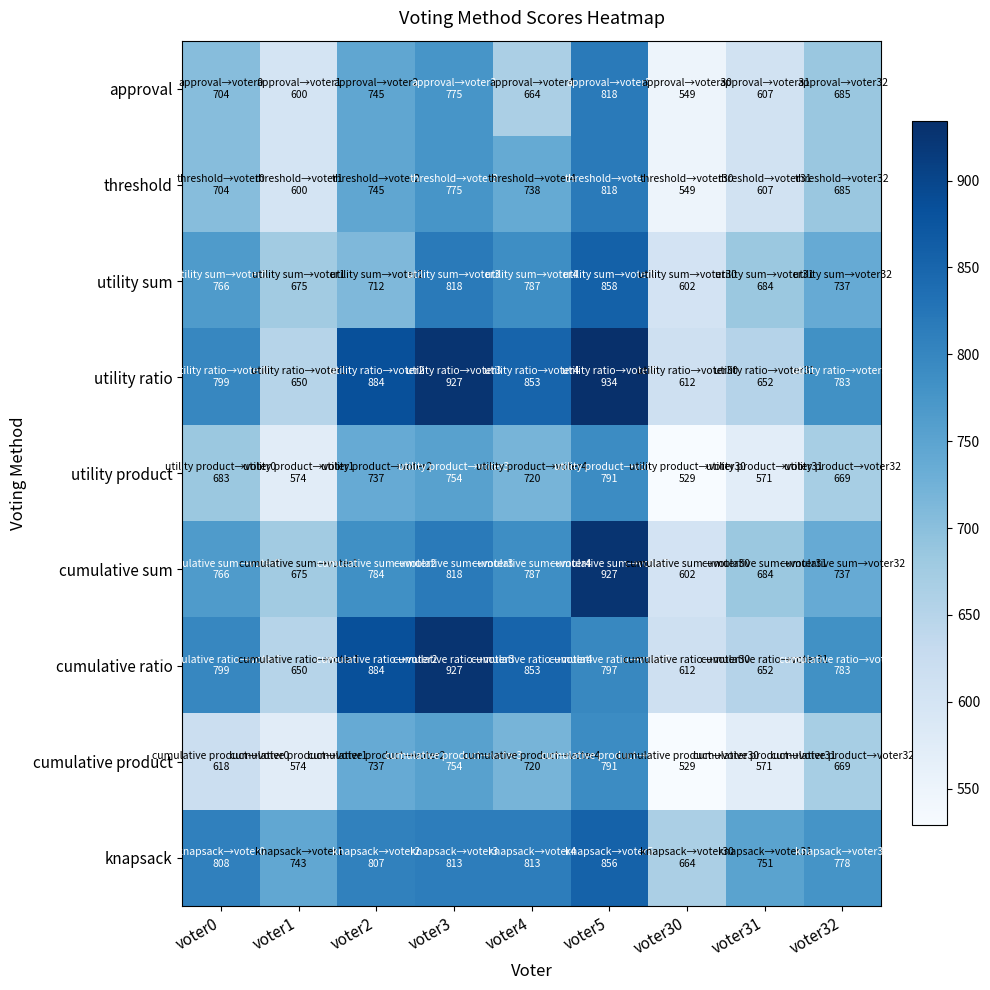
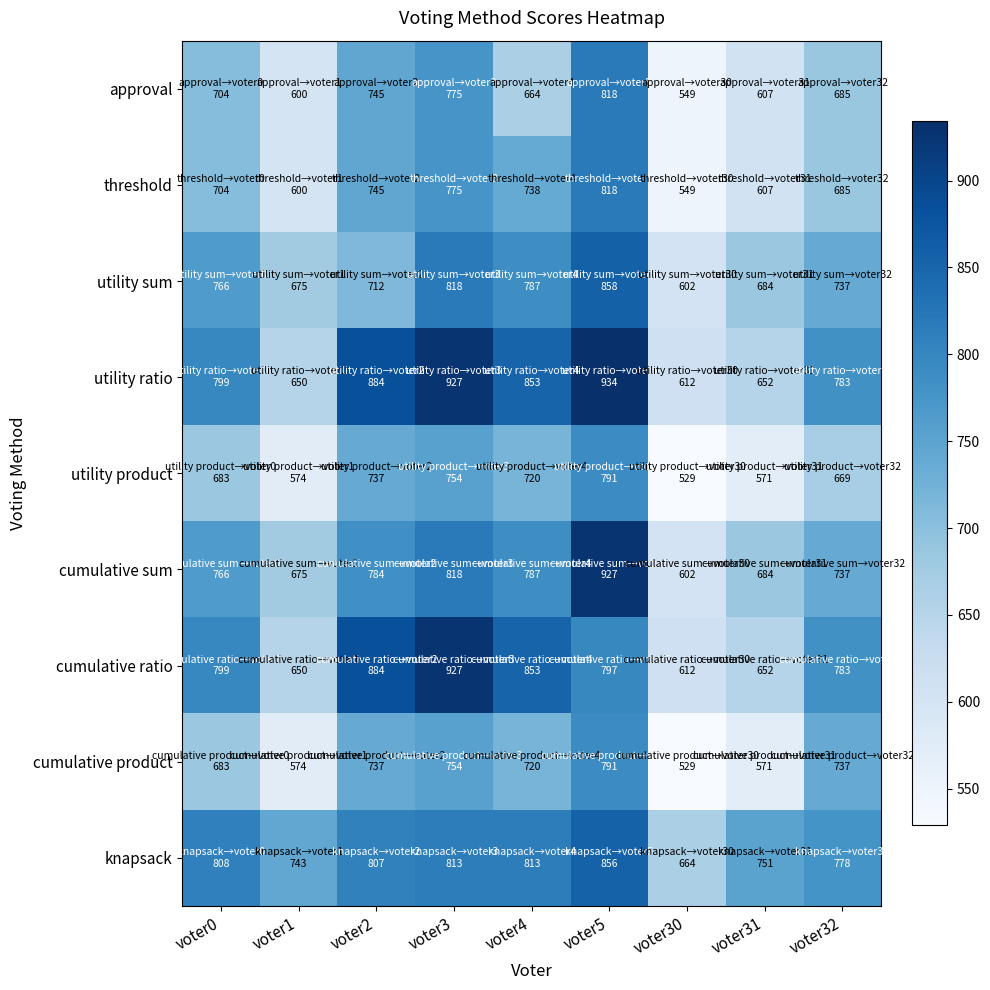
  {
    "approval": {
      "voter0": 704,
      "voter1": 600,
      "voter2": 745,
      "voter3": 775,
      "voter4": 664,
      "voter5": 818,
      "voter30": 549,
      "voter31": 607,
      "voter32": 685
    },
    "threshold": {
      "voter0": 704,
      "voter1": 600,
      "voter2": 745,
      "voter3": 775,
      "voter4": 738
    },
    "cumulative product": {
-     "voter0": 618,
-     "voter32": 669
+     "voter0": 683,
+     "voter32": 737
    },
    "knapsack": {
      "voter0": 808,
      "voter1": 743,
      "voter2": 807,
      "voter3": 813,
      "voter4": 813
    }
  }
